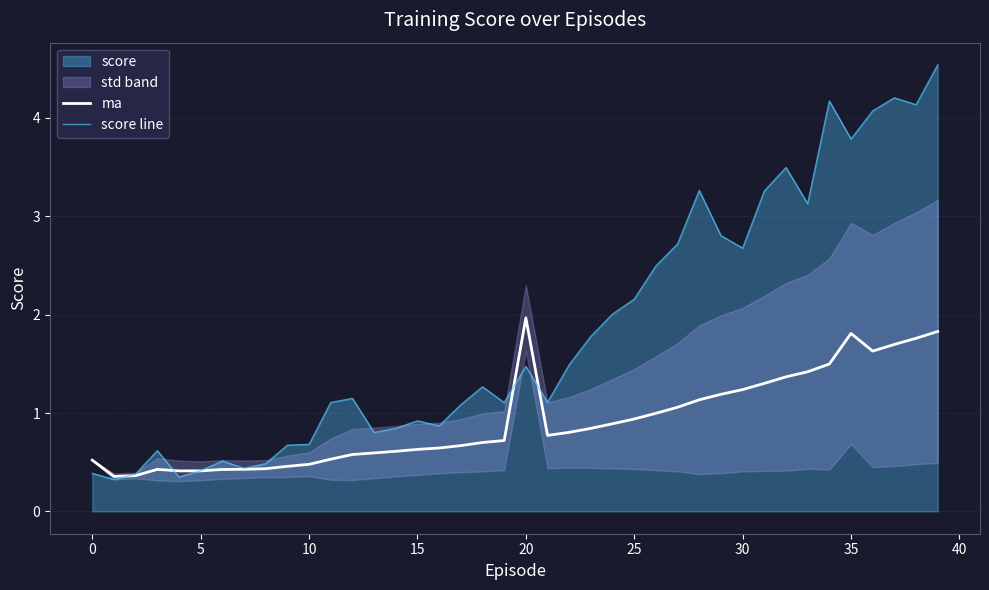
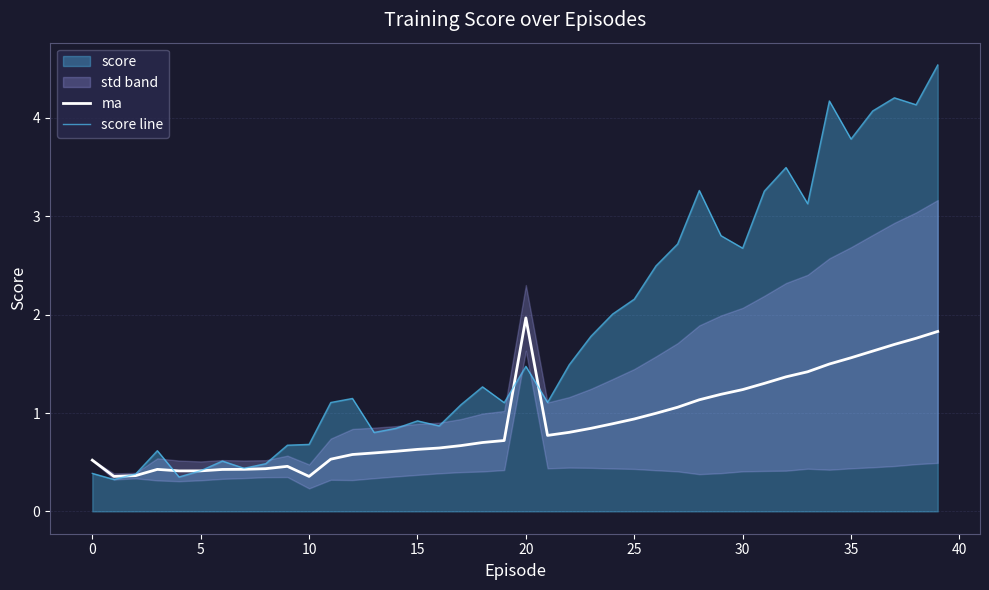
  {
    "ma": {
-     "10": 0.5,
+     "10": 0.4,
      "15": 0.6,
      "20": 2.0,
      "25": 0.9,
      "30": 1.2,
-     "35": 1.8
+     "35": 1.6
    }
  }
